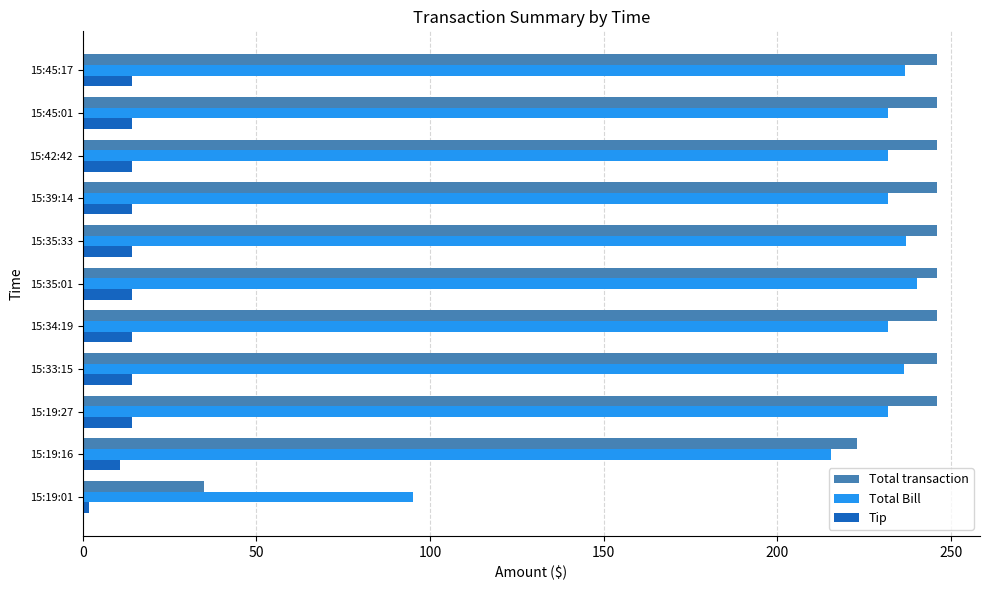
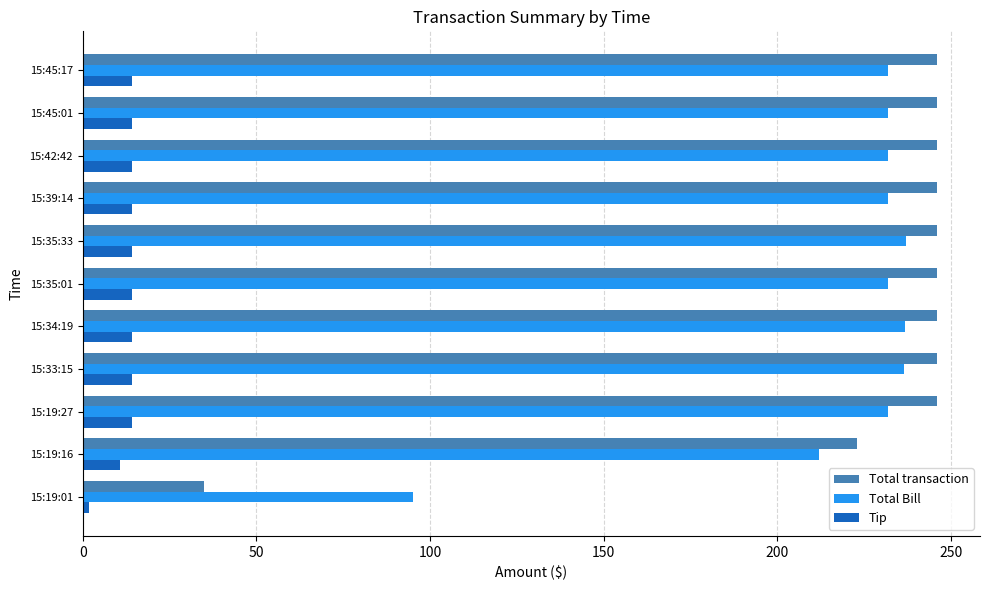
  {
    "Total Bill": {
-     "15:45:17": 237,
+     "15:45:17": 232,
      "15:45:01": 232,
      "15:42:42": 232,
      "15:39:14": 232,
      "15:35:33": 237,
-     "15:35:01": 240,
-     "15:34:19": 232,
+     "15:35:01": 232,
+     "15:34:19": 237,
      "15:33:15": 236,
      "15:19:27": 232,
-     "15:19:16": 216,
+     "15:19:16": 212,
      "15:19:01": 95
    }
  }
